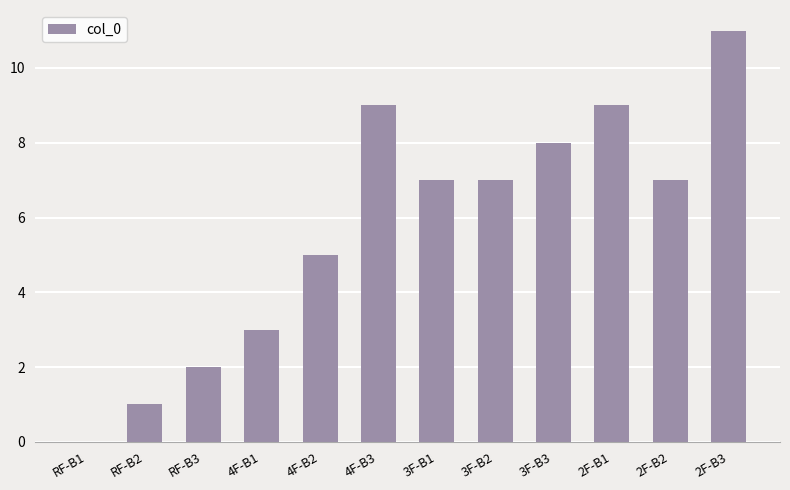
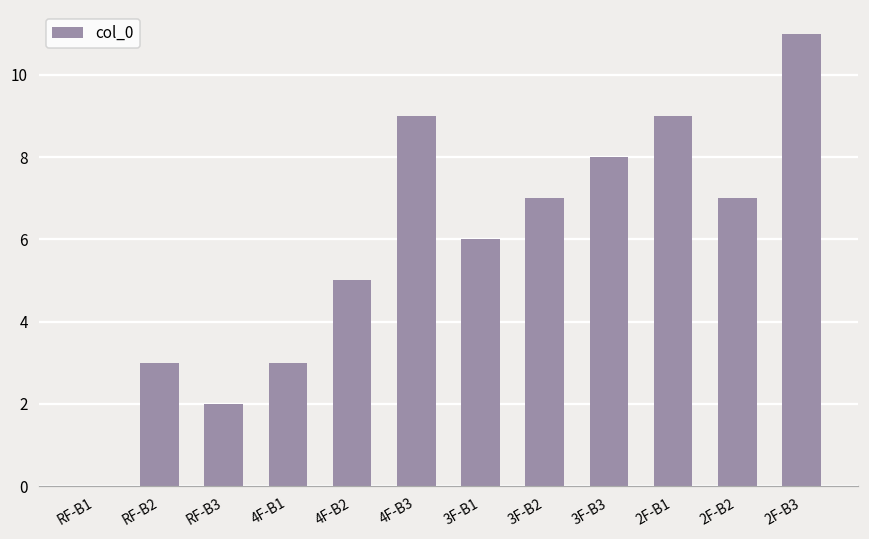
  {
    "RF-B1": 0,
-   "RF-B2": 1,
+   "RF-B2": 3,
    "RF-B3": 2,
    "4F-B1": 3,
    "4F-B2": 5,
    "4F-B3": 9,
-   "3F-B1": 7,
+   "3F-B1": 6,
    "3F-B2": 7,
    "3F-B3": 8,
    "2F-B1": 9,
    "2F-B2": 7,
    "2F-B3": 11
  }
